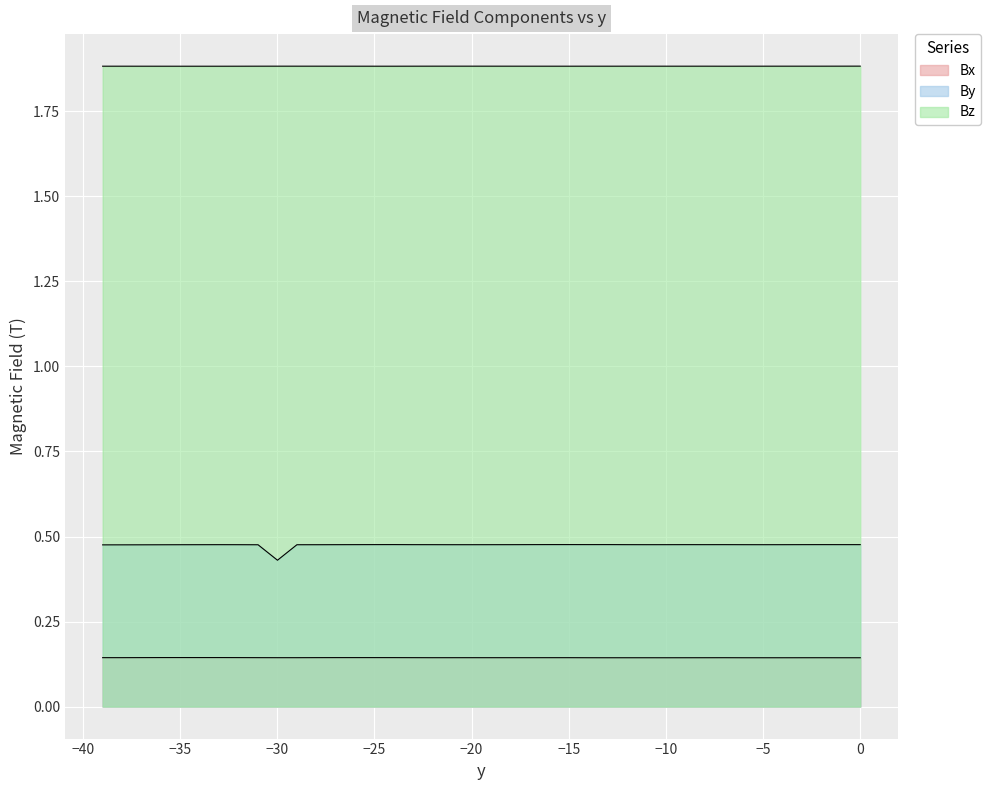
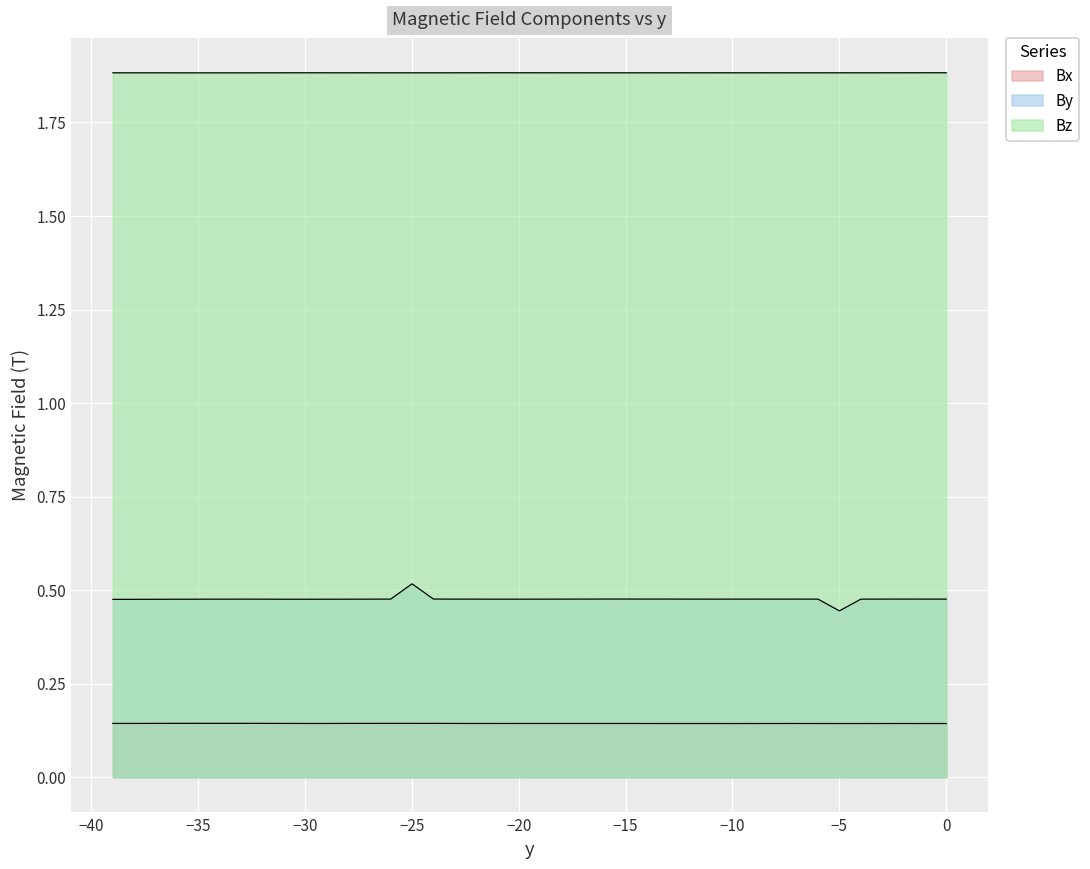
  {
    "Bx": {
      "−35": 0.14,
      "−30": 0.14,
      "−25": 0.14,
      "−20": 0.14,
      "−15": 0.14,
      "−10": 0.14,
      "−5": 0.14,
      "0": 0.14
    },
    "By": {
      "−35": 0.48,
-     "−30": 0.43,
-     "−25": 0.48,
+     "−30": 0.48,
+     "−25": 0.52,
      "−20": 0.48,
      "−15": 0.48,
      "−10": 0.48,
-     "−5": 0.48,
+     "−5": 0.44,
      "0": 0.48
    },
    "Bz": {
      "−35": 1.88,
      "−30": 1.88,
      "−25": 1.88,
      "−20": 1.88,
      "−15": 1.88,
      "−10": 1.88,
      "−5": 1.88,
      "0": 1.88
    }
  }
